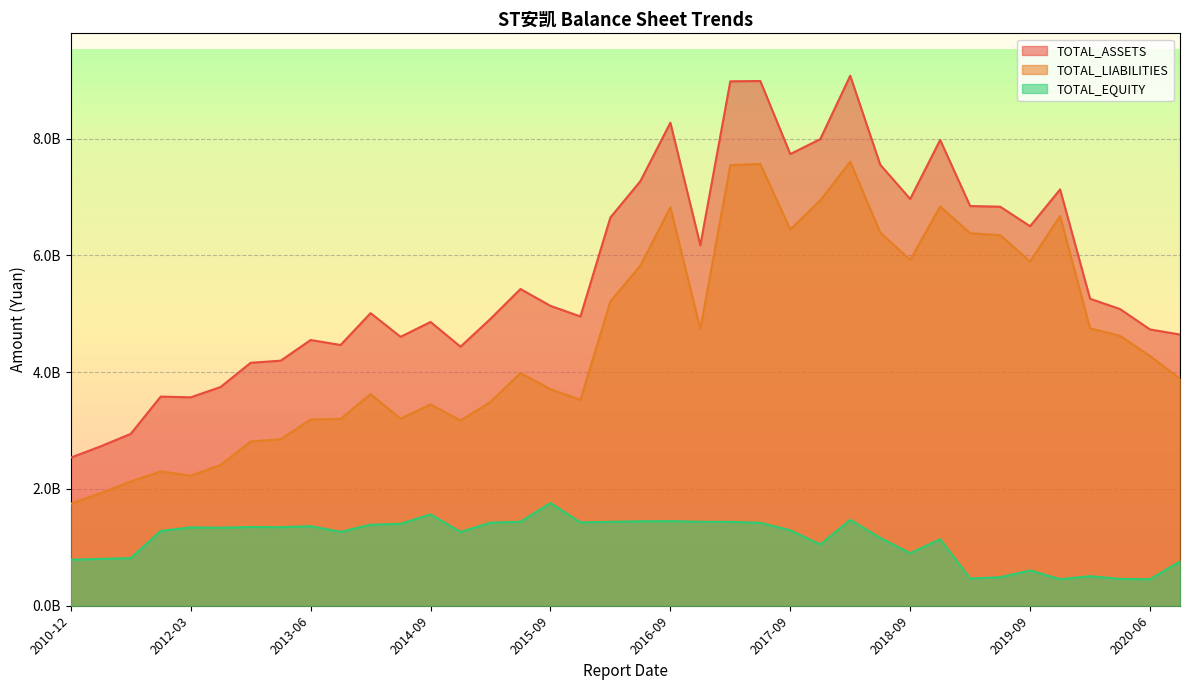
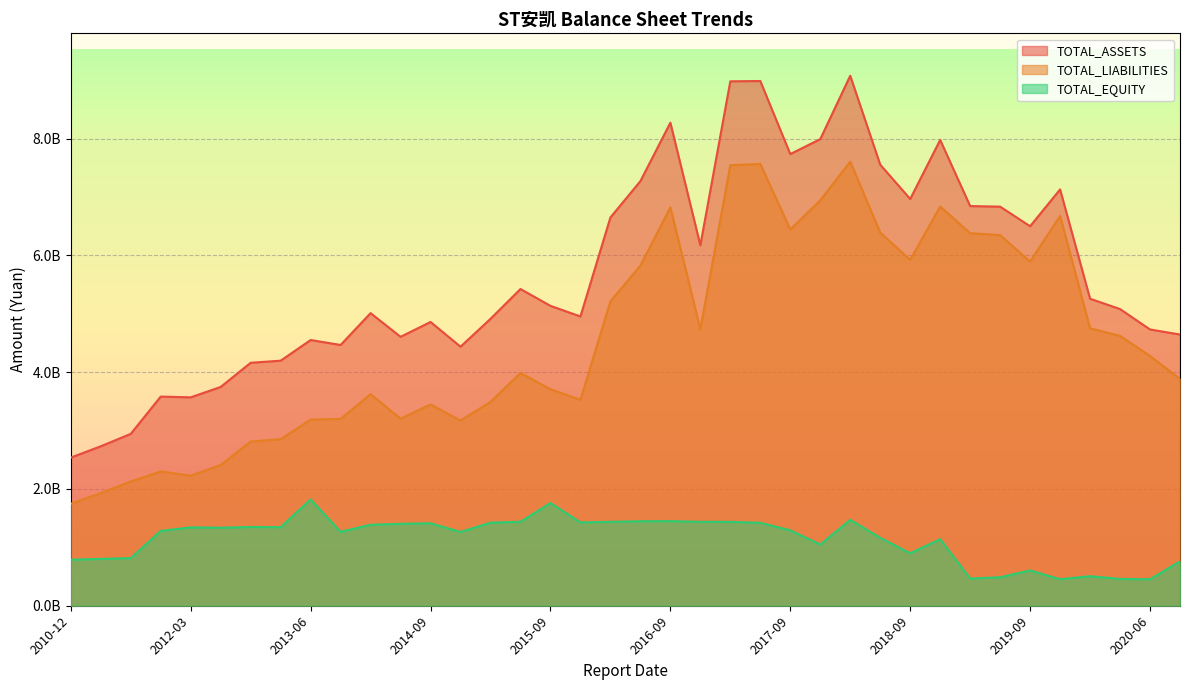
  {
    "TOTAL_EQUITY": {
      "2010-12": 800000000,
      "2012-03": 1300000000,
-     "2013-06": 1400000000,
-     "2014-09": 1600000000,
+     "2013-06": 1800000000,
+     "2014-09": 1400000000,
      "2015-09": 1800000000,
      "2016-09": 1400000000,
      "2017-09": 1300000000,
      "2018-09": 900000000,
      "2019-09": 600000000,
      "2020-06": 500000000
    }
  }
